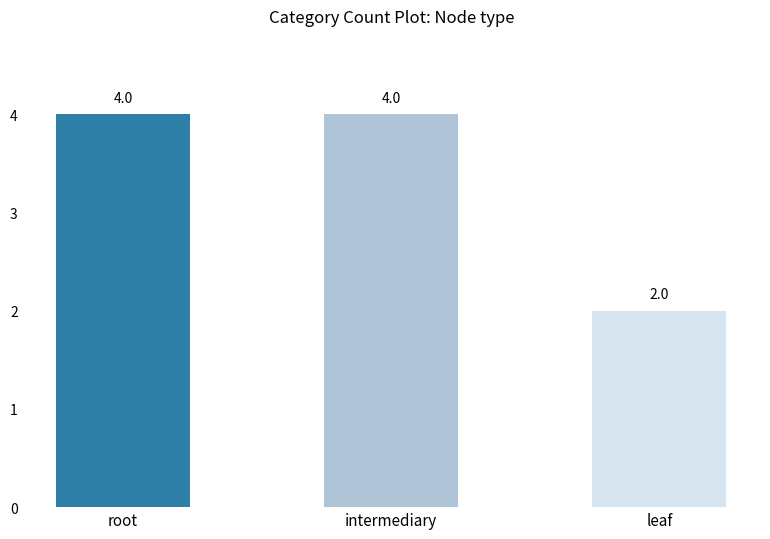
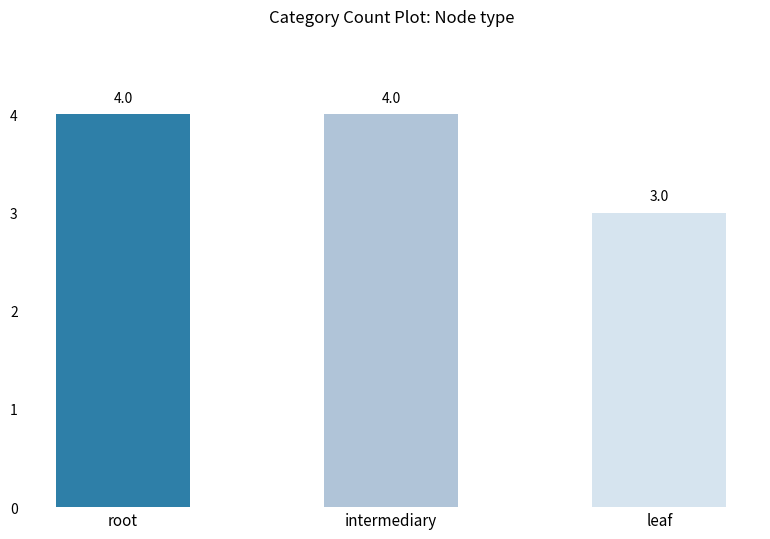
  {
    "root": 4.0,
    "intermediary": 4.0,
-   "leaf": 2.0
+   "leaf": 3.0
  }
